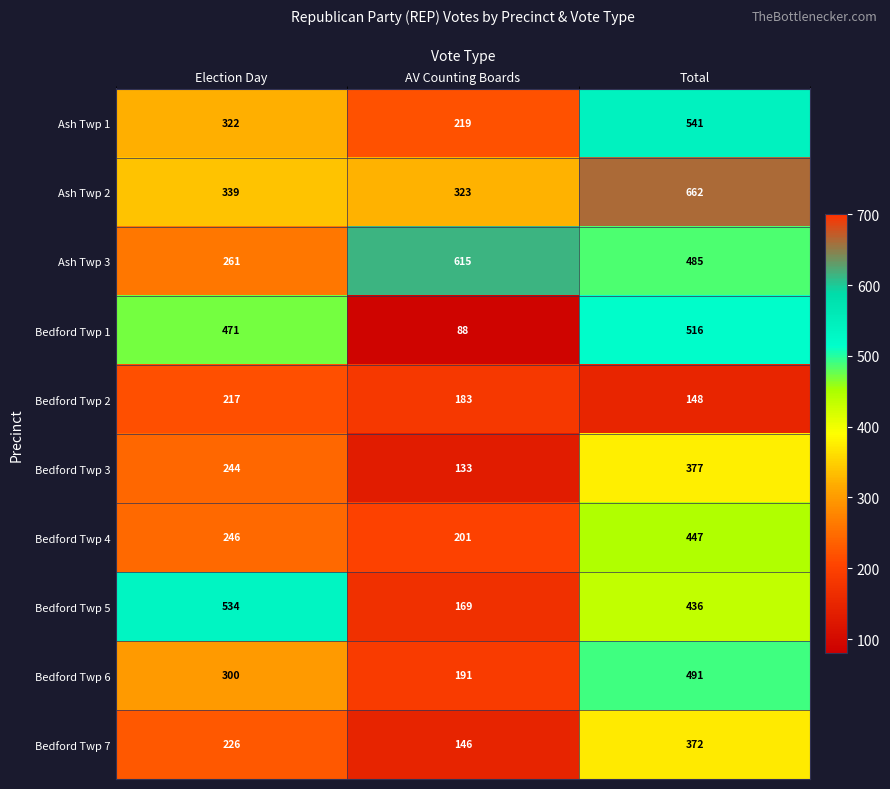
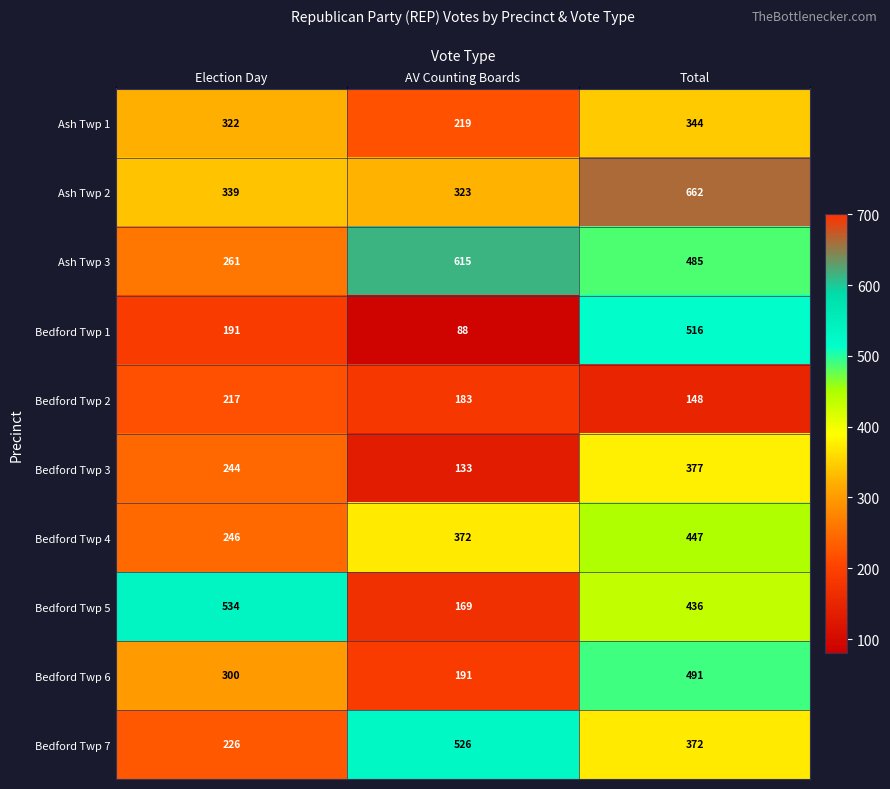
  {
    "Ash Twp 1": {
      "Election Day": 322,
      "AV Counting Boards": 219,
-     "Total": 541
+     "Total": 344
    },
    "Ash Twp 2": {
      "Election Day": 339,
      "AV Counting Boards": 323,
      "Total": 662
    },
    "Ash Twp 3": {
      "Election Day": 261,
      "AV Counting Boards": 615,
      "Total": 485
    },
    "Bedford Twp 1": {
-     "Election Day": 471,
+     "Election Day": 191,
      "AV Counting Boards": 88,
      "Total": 516
    },
    "Bedford Twp 2": {
      "Election Day": 217,
      "AV Counting Boards": 183,
      "Total": 148
    },
    "Bedford Twp 3": {
      "Election Day": 244,
      "AV Counting Boards": 133,
      "Total": 377
    },
    "Bedford Twp 4": {
      "Election Day": 246,
-     "AV Counting Boards": 201,
+     "AV Counting Boards": 372,
      "Total": 447
    },
    "Bedford Twp 5": {
      "Election Day": 534,
      "AV Counting Boards": 169,
      "Total": 436
    },
    "Bedford Twp 6": {
      "Election Day": 300,
      "AV Counting Boards": 191,
      "Total": 491
    },
    "Bedford Twp 7": {
      "Election Day": 226,
-     "AV Counting Boards": 146,
+     "AV Counting Boards": 526,
      "Total": 372
    }
  }
